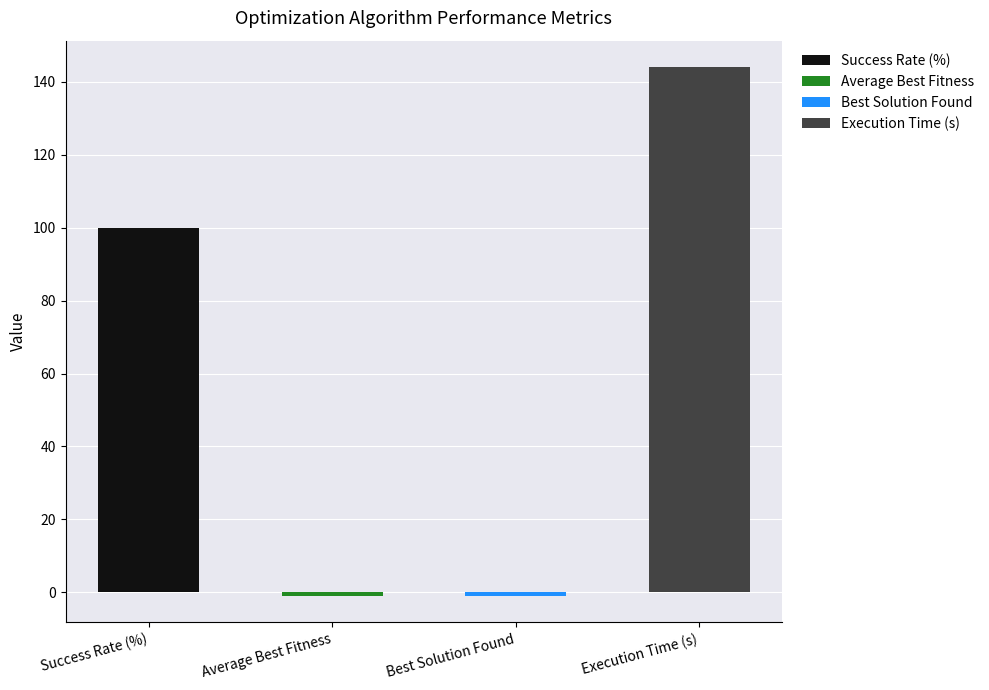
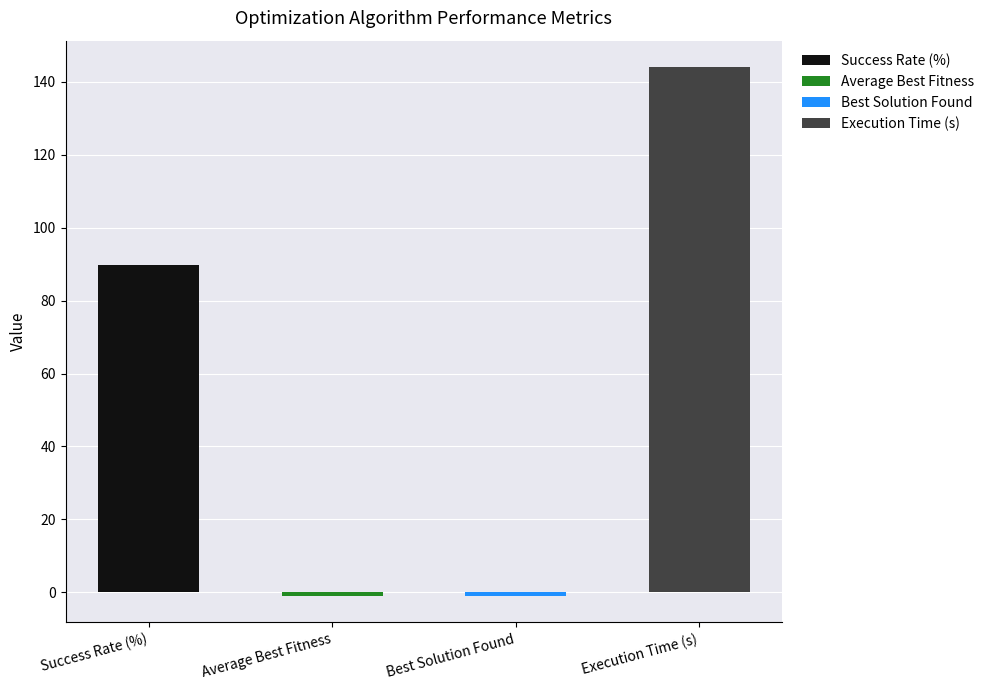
  {
-   "Success Rate (%)": 100,
+   "Success Rate (%)": 90,
    "Average Best Fitness": -1,
    "Best Solution Found": -1,
    "Execution Time (s)": 144
  }
